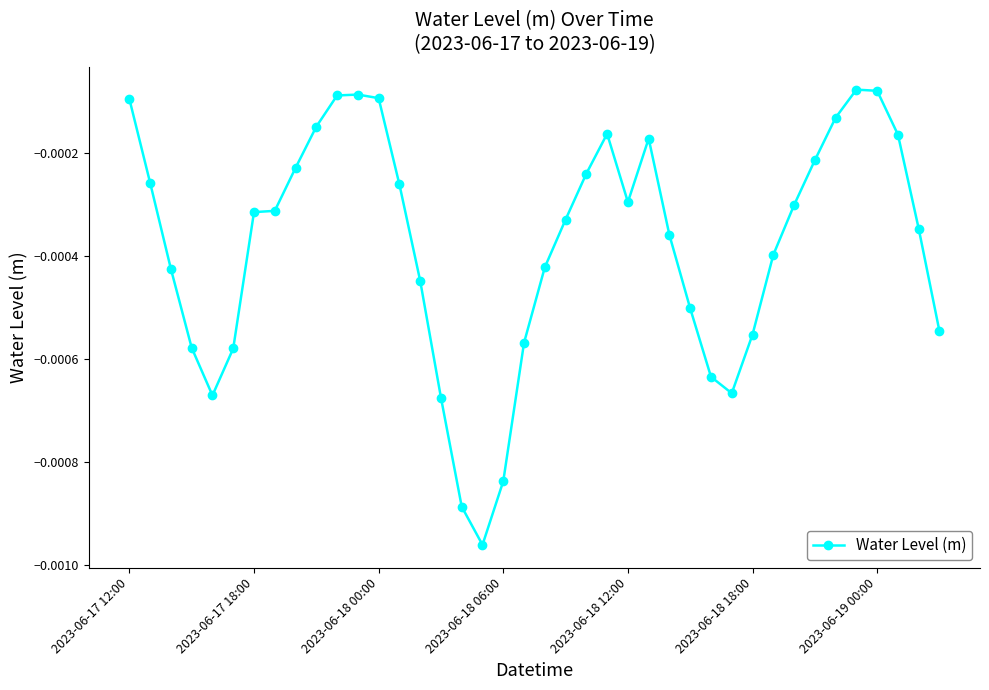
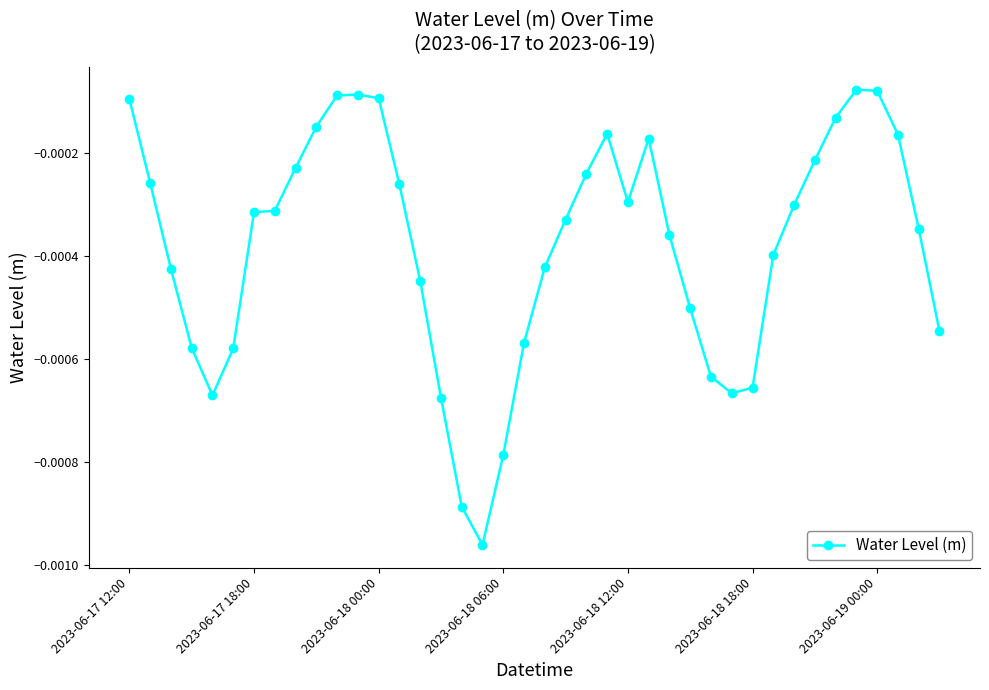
  {
    "2023-06-17 12:00": -0.00010,
    "2023-06-17 18:00": -0.00032,
    "2023-06-18 00:00": -0.00009,
-   "2023-06-18 06:00": -0.00084,
+   "2023-06-18 06:00": -0.00079,
    "2023-06-18 12:00": -0.00030,
-   "2023-06-18 18:00": -0.00055,
+   "2023-06-18 18:00": -0.00066,
    "2023-06-19 00:00": -0.00008
  }
